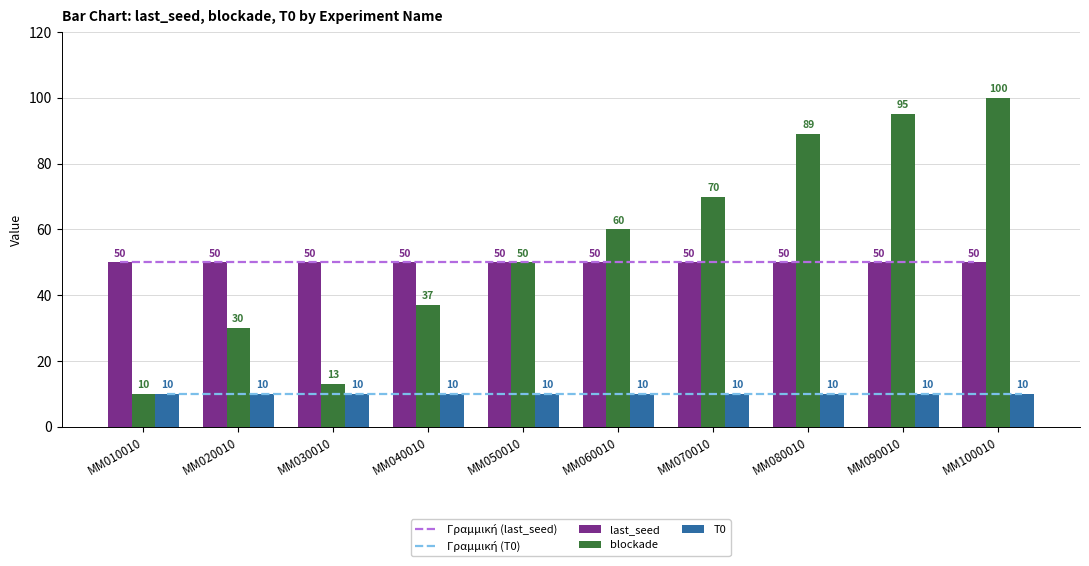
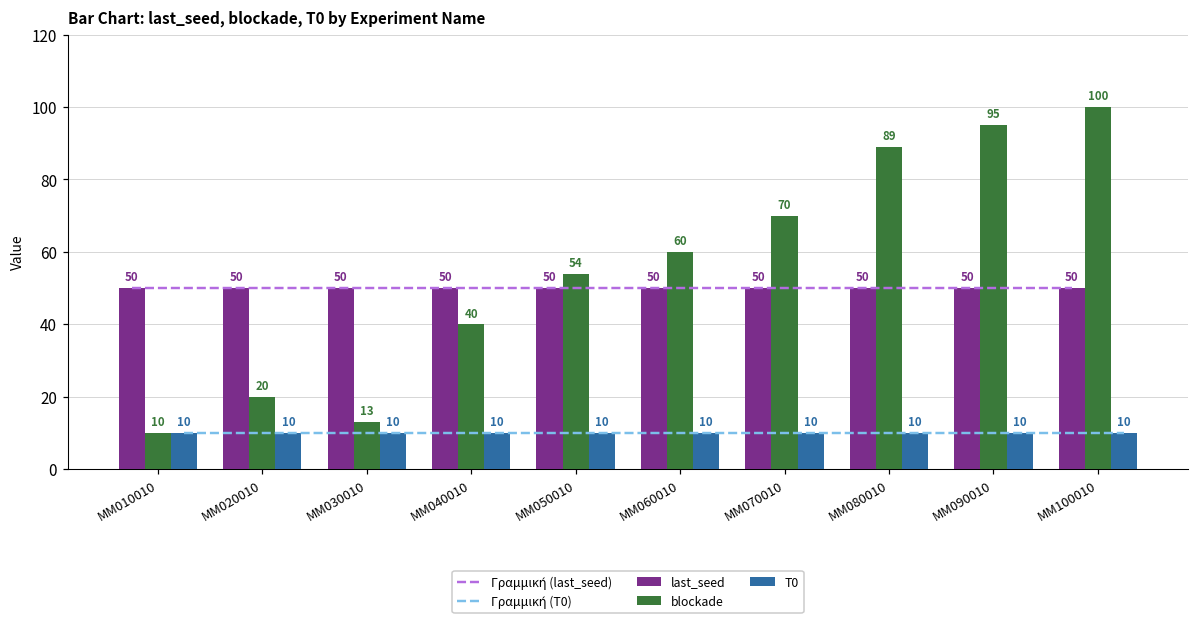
  {
    "last_seed": {
      "MM010010": 50,
      "MM020010": 50,
      "MM030010": 50,
      "MM040010": 50,
      "MM050010": 50,
      "MM060010": 50,
      "MM070010": 50,
      "MM080010": 50,
      "MM090010": 50,
      "MM100010": 50
    },
    "blockade": {
      "MM010010": 10,
-     "MM020010": 30,
+     "MM020010": 20,
      "MM030010": 13,
-     "MM040010": 37,
-     "MM050010": 50,
+     "MM040010": 40,
+     "MM050010": 54,
      "MM060010": 60,
      "MM070010": 70,
      "MM080010": 89,
      "MM090010": 95,
      "MM100010": 100
    },
    "T0": {
      "MM010010": 10,
      "MM020010": 10,
      "MM030010": 10,
      "MM040010": 10,
      "MM050010": 10,
      "MM060010": 10,
      "MM070010": 10,
      "MM080010": 10,
      "MM090010": 10,
      "MM100010": 10
    }
  }
